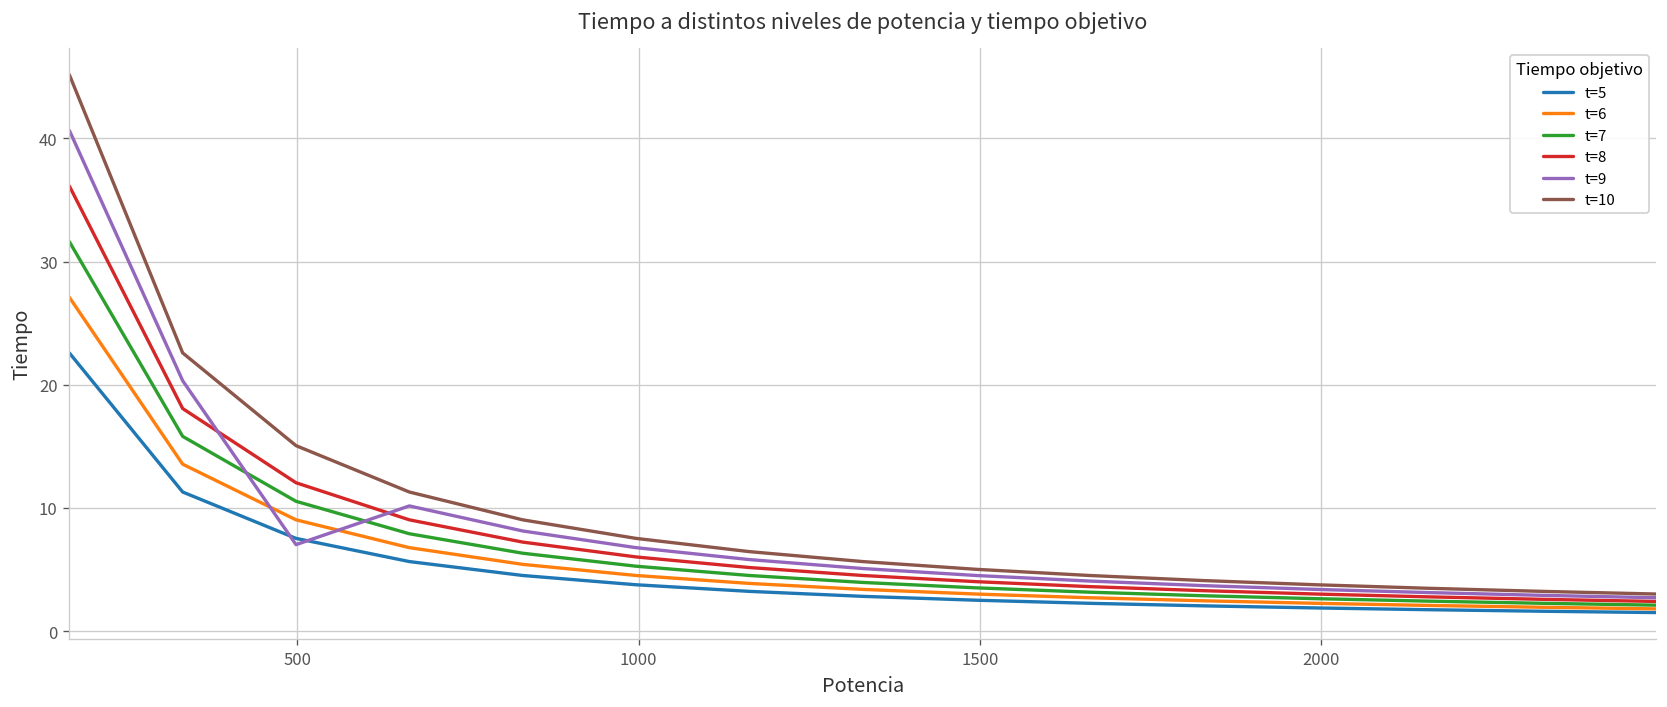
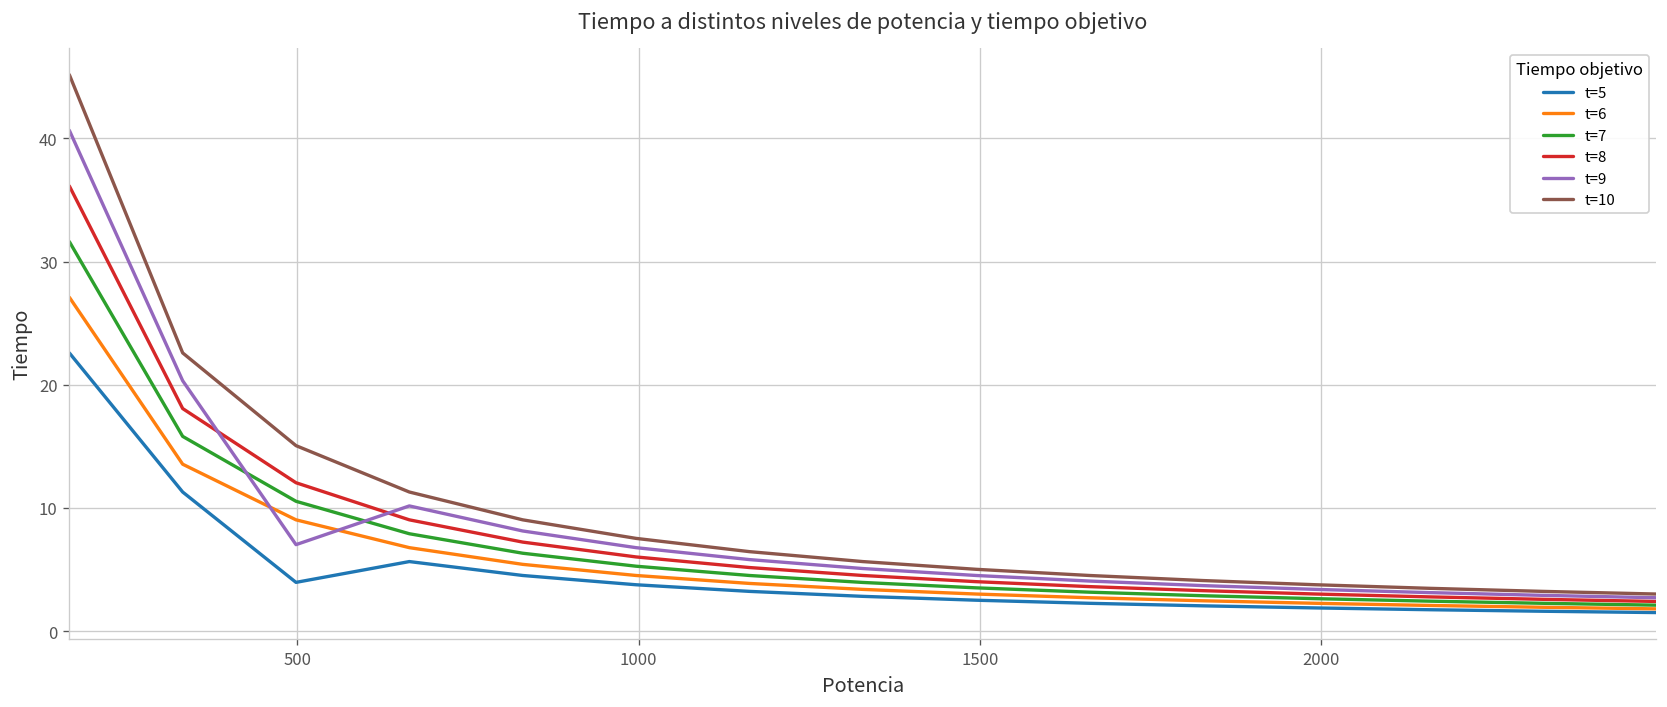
  {
    "t=5": {
-     "500": 7.5
+     "500": 4.0
    },
    "t=6": {
      "500": 9.0
    },
    "t=7": {
      "500": 10.5
    },
    "t=8": {
      "500": 12.0
    },
    "t=9": {
      "500": 7.0
    },
    "t=10": {
      "500": 15.1
    }
  }
